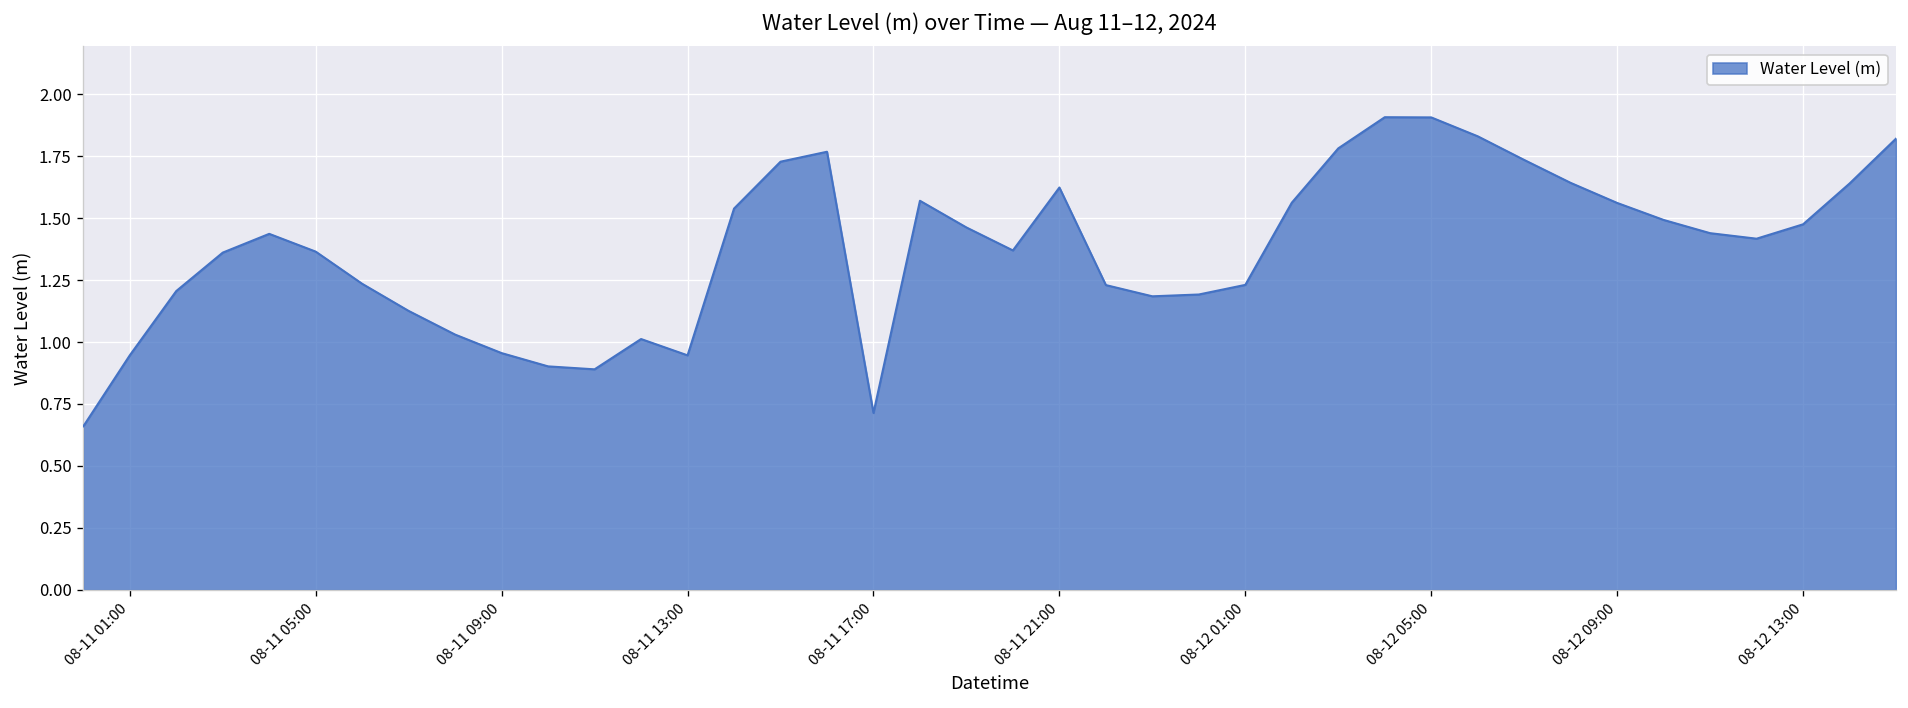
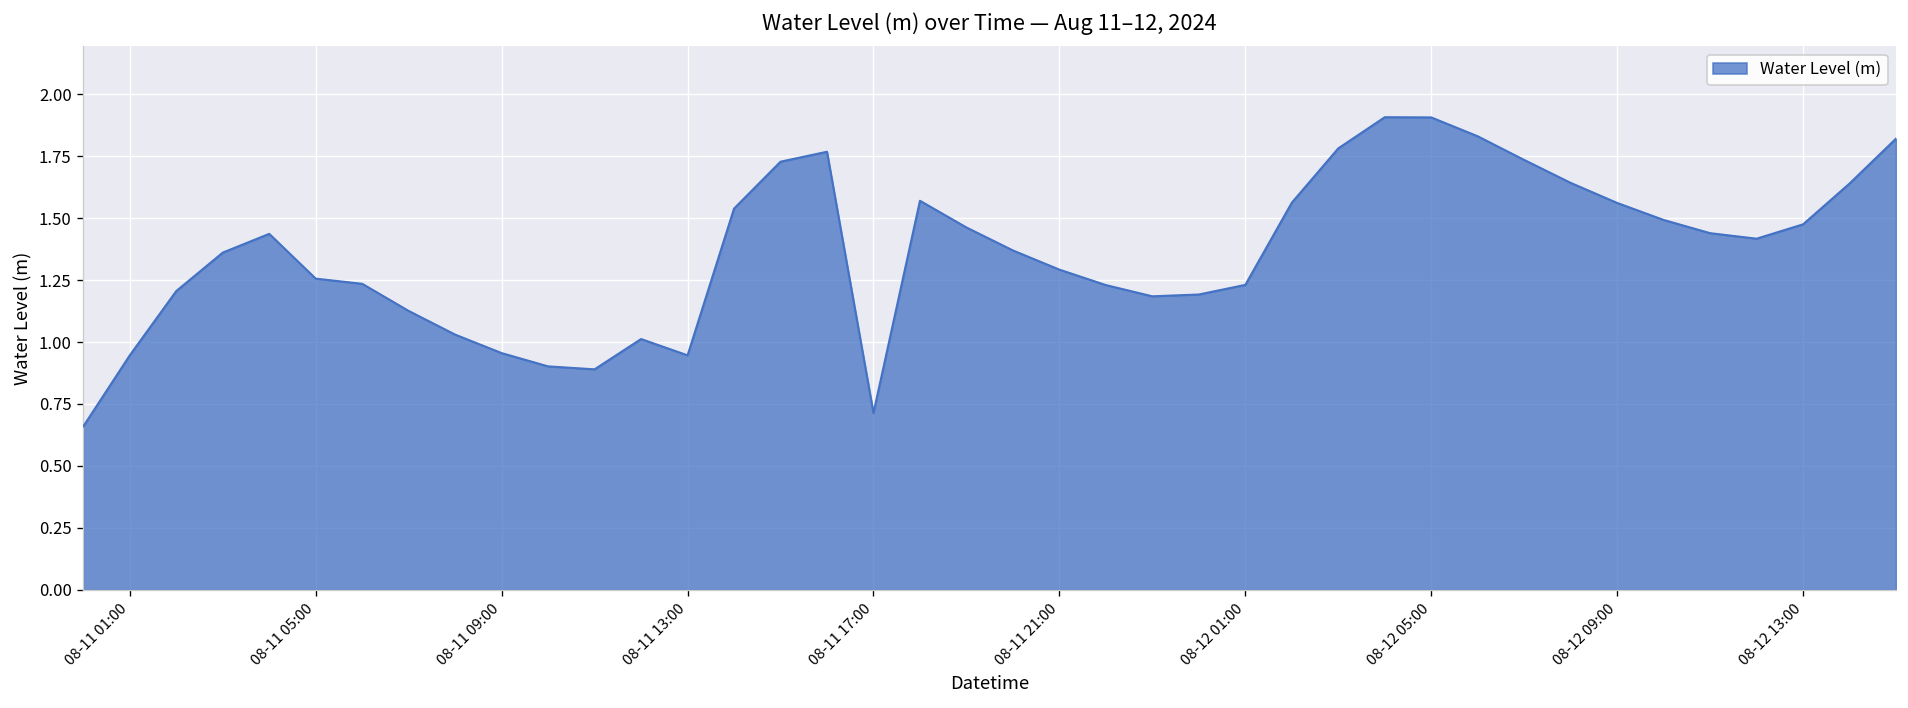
  {
    "08-11 01:00": 0.95,
-   "08-11 05:00": 1.37,
+   "08-11 05:00": 1.26,
    "08-11 09:00": 0.96,
    "08-11 13:00": 0.95,
    "08-11 17:00": 0.71,
-   "08-11 21:00": 1.62,
+   "08-11 21:00": 1.29,
    "08-12 01:00": 1.23,
    "08-12 05:00": 1.91,
    "08-12 09:00": 1.56,
    "08-12 13:00": 1.48
  }
